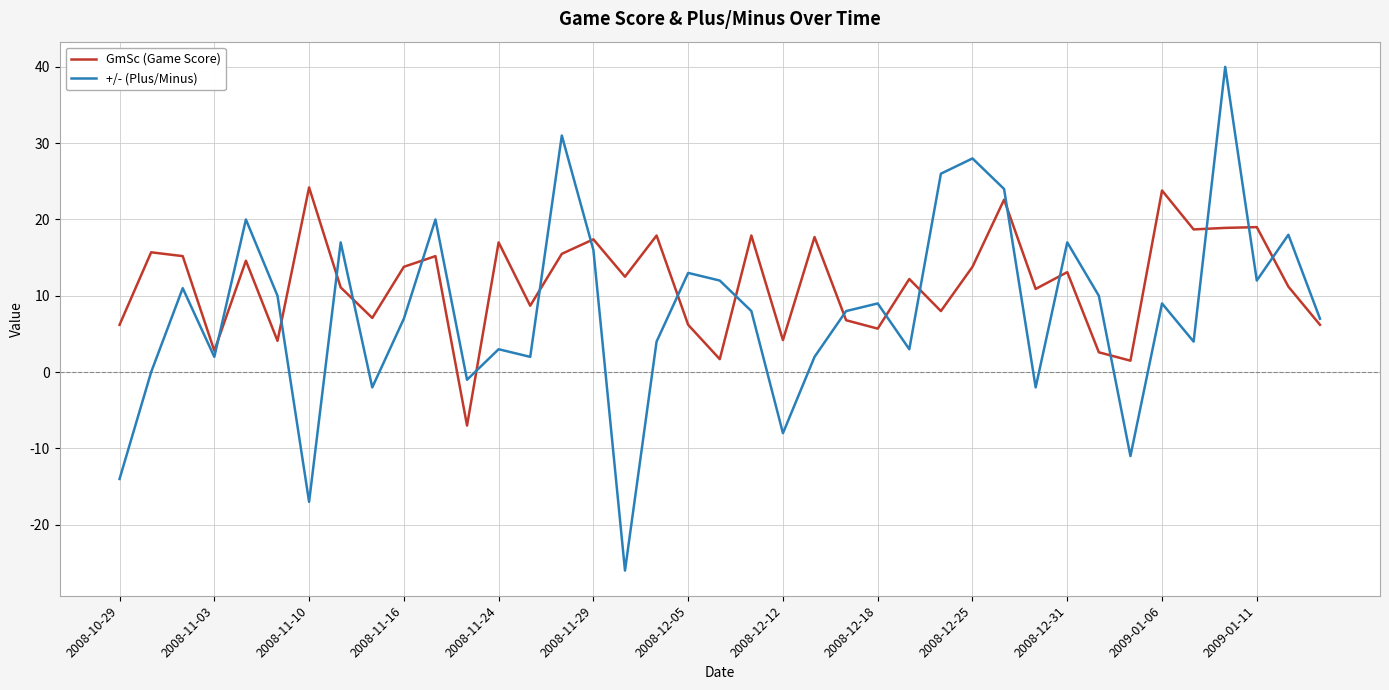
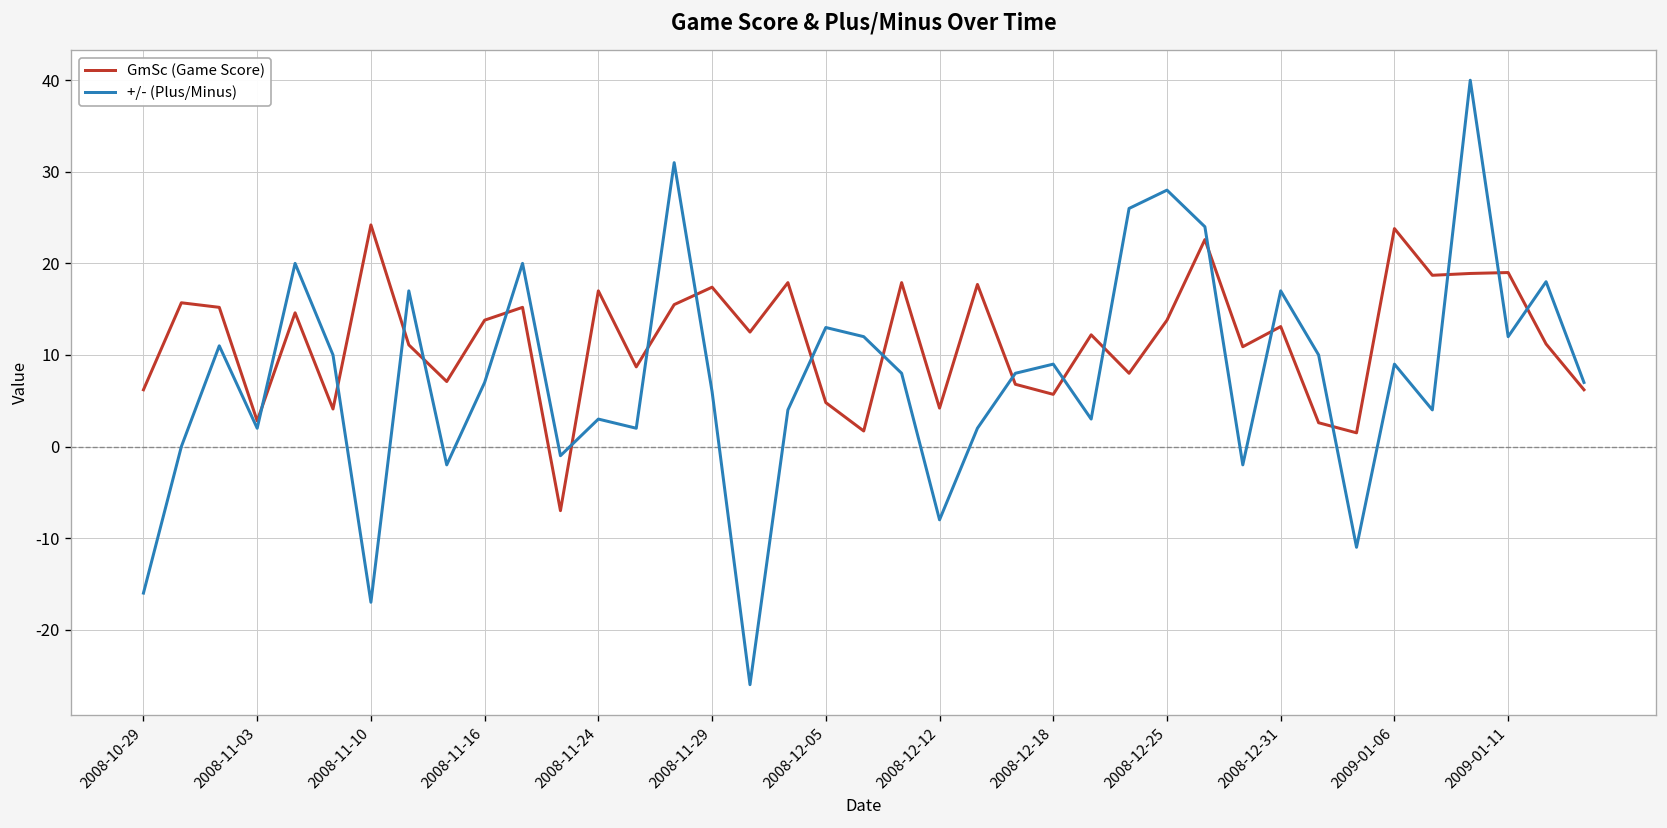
  {
    "GmSc (Game Score)": {
      "2008-10-29": 6,
      "2008-11-03": 3,
      "2008-11-10": 24,
      "2008-11-16": 14,
      "2008-11-24": 17,
      "2008-11-29": 17,
-     "2008-12-05": 6,
+     "2008-12-05": 5,
      "2008-12-12": 4,
      "2008-12-18": 6,
      "2008-12-25": 14,
      "2008-12-31": 13,
      "2009-01-06": 24,
      "2009-01-11": 19
    },
    "+/- (Plus/Minus)": {
-     "2008-10-29": -14,
+     "2008-10-29": -16,
      "2008-11-03": 2,
      "2008-11-10": -17,
      "2008-11-16": 7,
      "2008-11-24": 3,
-     "2008-11-29": 16,
+     "2008-11-29": 6,
      "2008-12-05": 13,
      "2008-12-12": -8,
      "2008-12-18": 9,
      "2008-12-25": 28,
      "2008-12-31": 17,
      "2009-01-06": 9,
      "2009-01-11": 12
    }
  }
